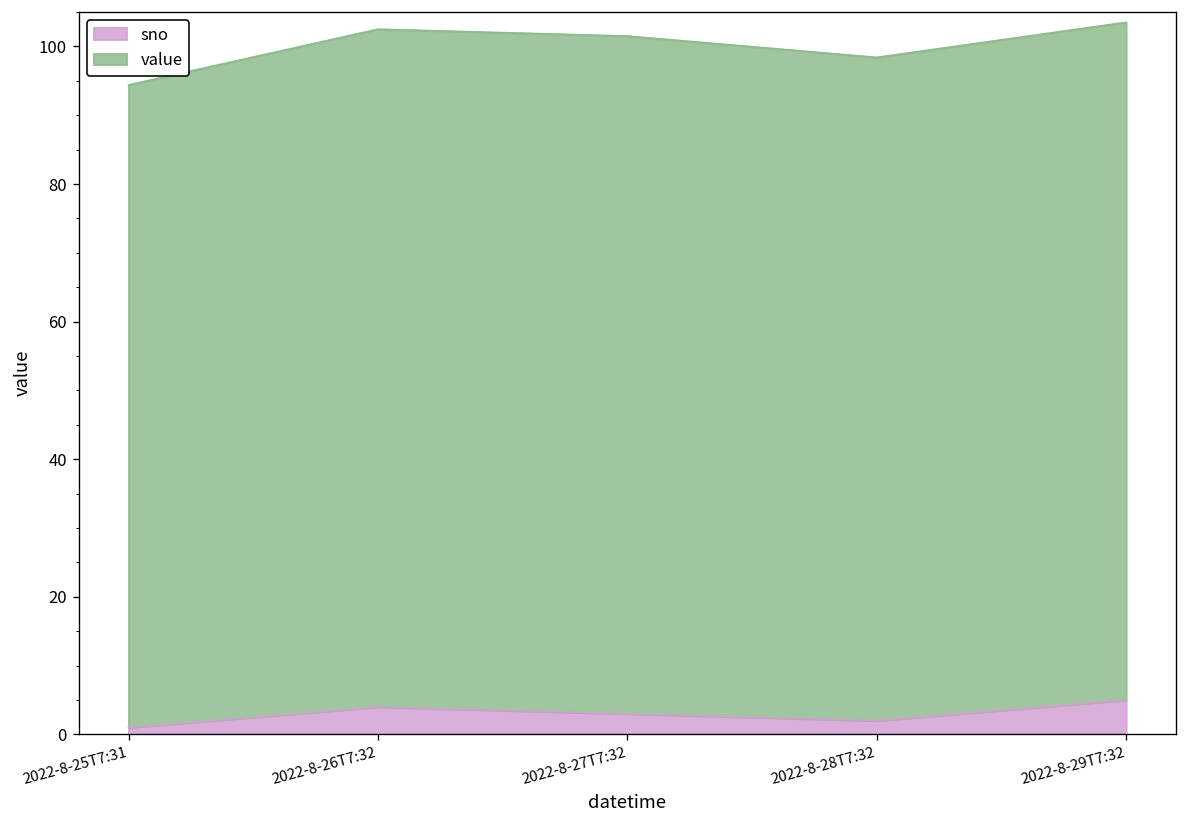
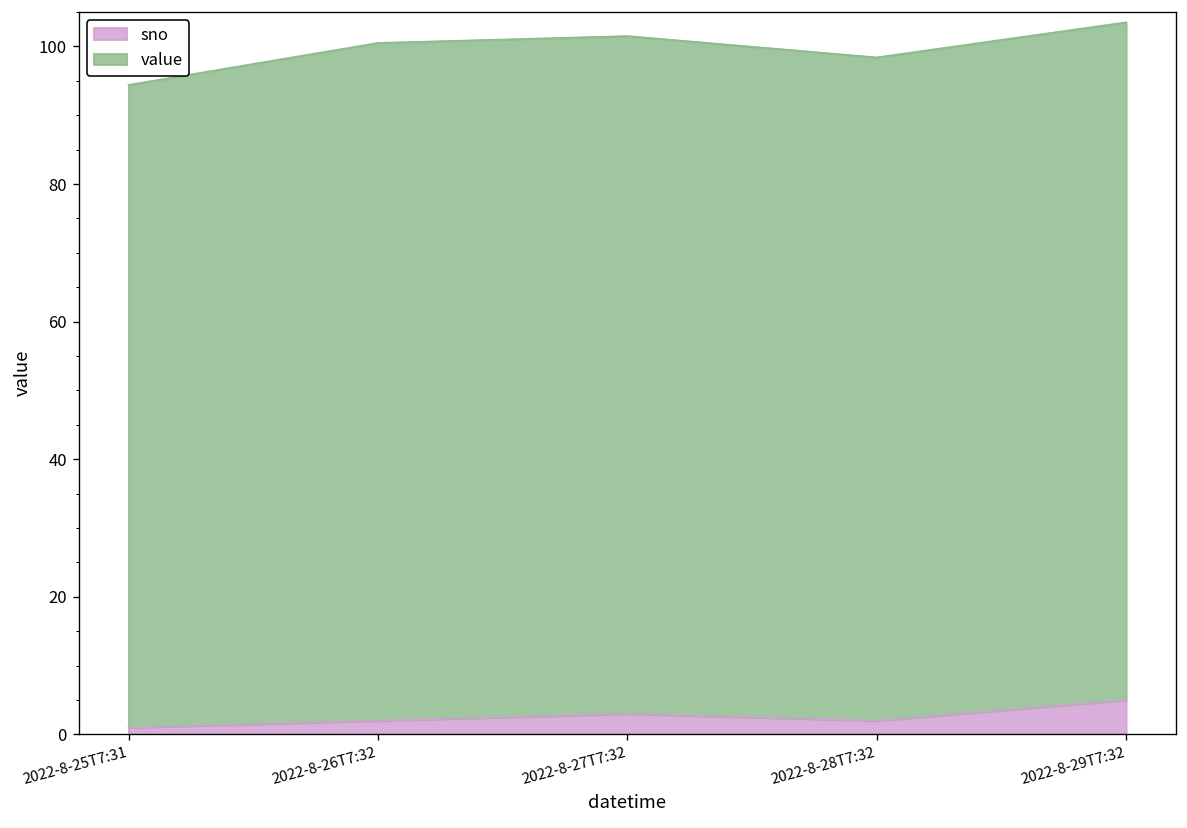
  {
    "sno": {
      "2022-8-25T7:31": 1,
-     "2022-8-26T7:32": 4,
+     "2022-8-26T7:32": 2,
      "2022-8-27T7:32": 3,
      "2022-8-28T7:32": 2,
      "2022-8-29T7:32": 5
    },
    "value": {
      "2022-8-25T7:31": 93,
      "2022-8-26T7:32": 99,
      "2022-8-27T7:32": 99,
      "2022-8-28T7:32": 96,
      "2022-8-29T7:32": 99
    }
  }
